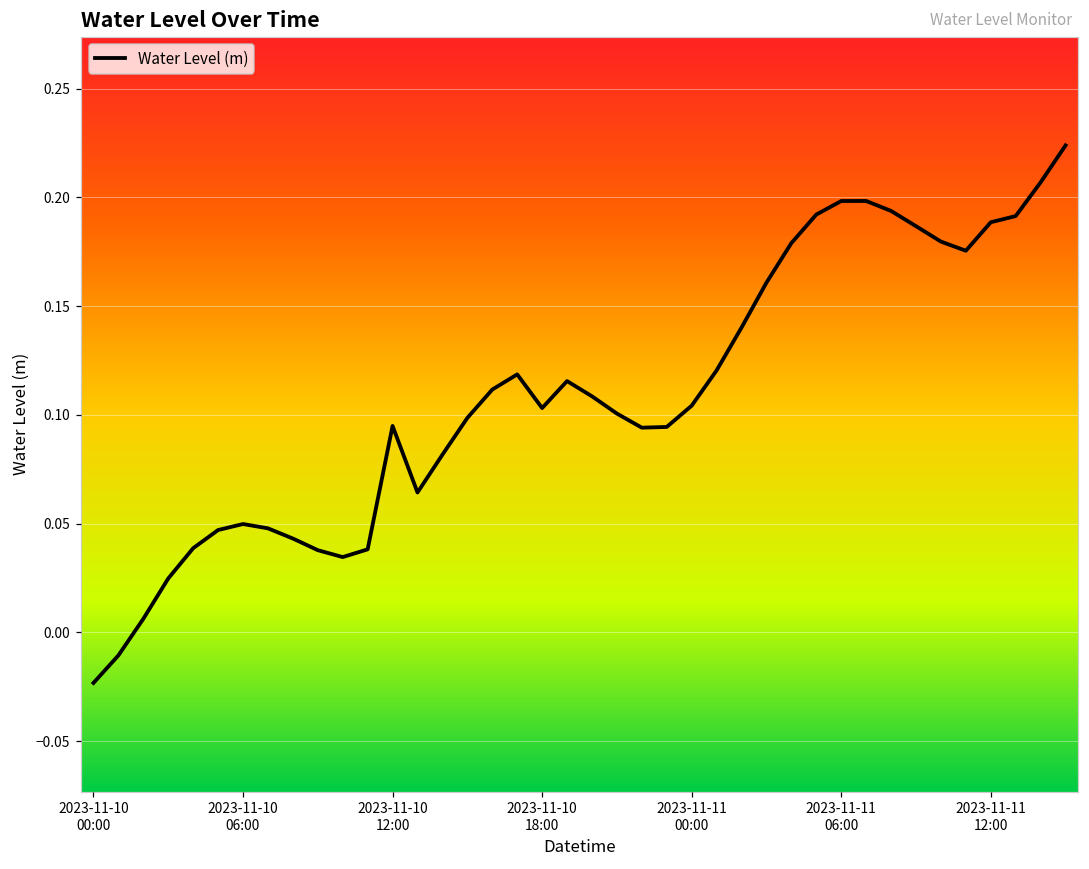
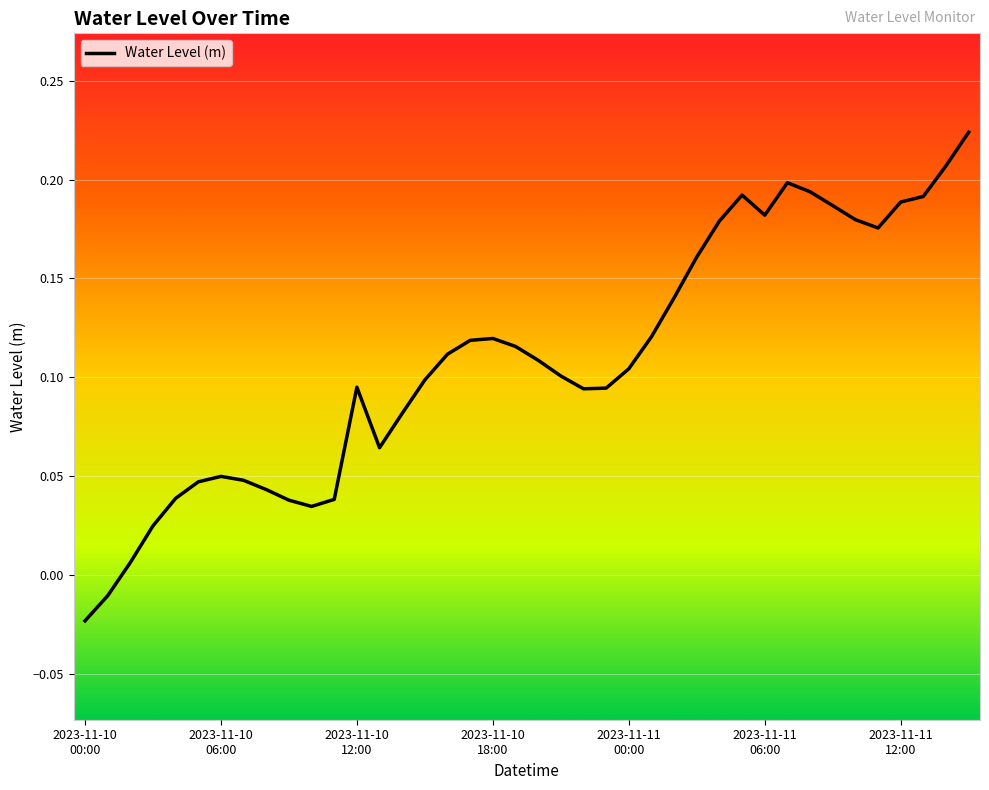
  {
    "2023-11-10 00:00": -0.023,
    "2023-11-10 06:00": 0.050,
    "2023-11-10 12:00": 0.095,
-   "2023-11-10 18:00": 0.103,
+   "2023-11-10 18:00": 0.120,
    "2023-11-11 00:00": 0.104,
-   "2023-11-11 06:00": 0.198,
+   "2023-11-11 06:00": 0.182,
    "2023-11-11 12:00": 0.189
  }
